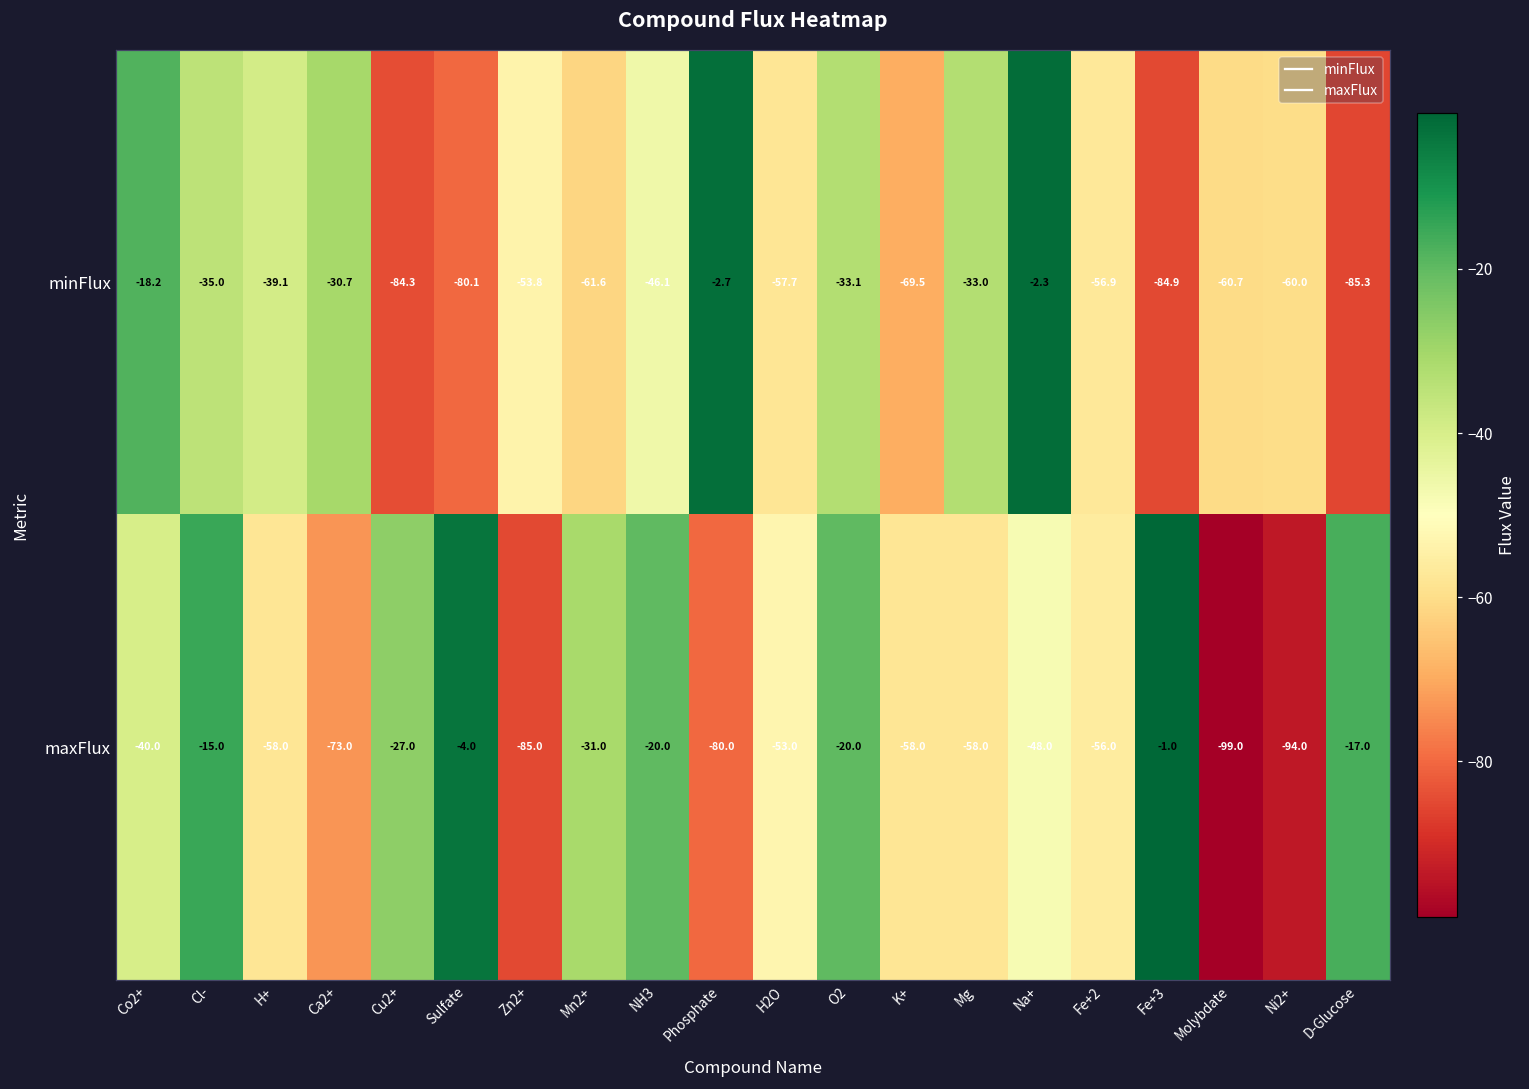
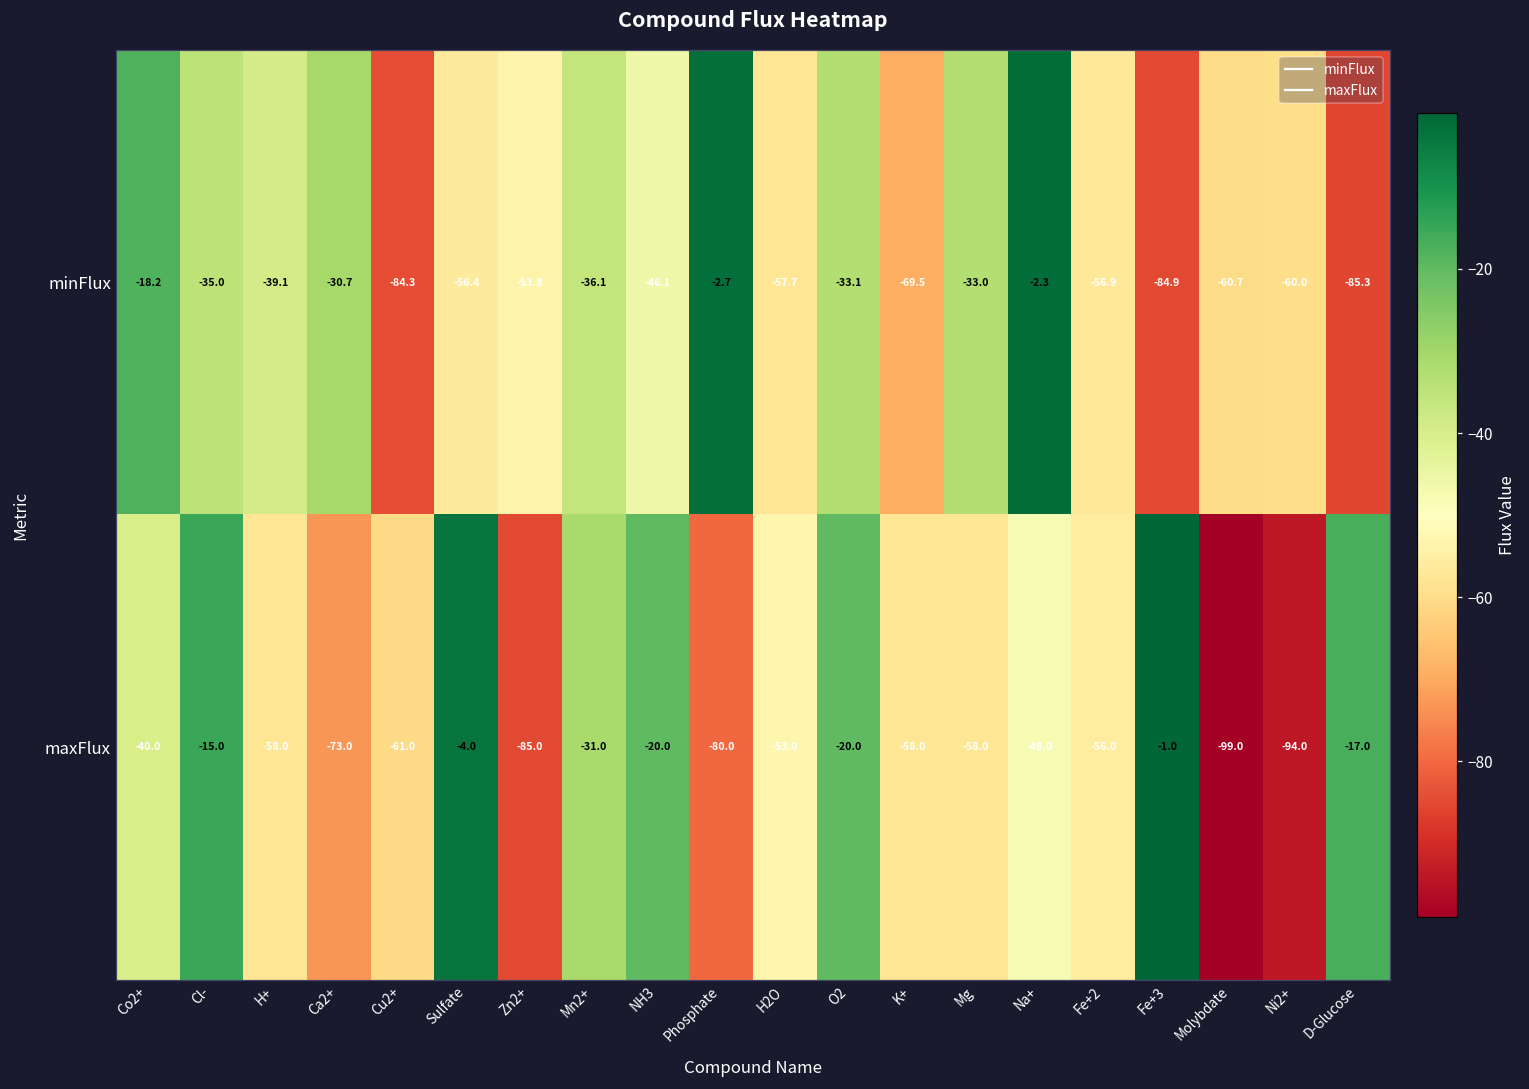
  {
    "minFlux": {
      "Co2+": -18.2,
      "Cl-": -35.0,
      "H+": -39.1,
      "Ca2+": -30.7,
      "Cu2+": -84.3,
-     "Sulfate": -80.1,
+     "Sulfate": -56.4,
      "Zn2+": -53.8,
-     "Mn2+": -61.6,
+     "Mn2+": -36.1,
      "NH3": -46.1,
      "Phosphate": -2.7,
      "H2O": -57.7,
      "O2": -33.1,
      "K+": -69.5,
      "Mg": -33.0,
      "Na+": -2.3,
      "Fe+2": -56.9,
      "Fe+3": -84.9,
      "Molybdate": -60.7,
      "Ni2+": -60.0,
      "D-Glucose": -85.3
    },
    "maxFlux": {
      "Co2+": -40.0,
      "Cl-": -15.0,
      "H+": -58.0,
      "Ca2+": -73.0,
-     "Cu2+": -27.0,
+     "Cu2+": -61.0,
      "Sulfate": -4.0,
      "Zn2+": -85.0,
      "Mn2+": -31.0,
      "NH3": -20.0,
      "Phosphate": -80.0,
      "H2O": -53.0,
      "O2": -20.0,
      "K+": -58.0,
      "Mg": -58.0,
      "Na+": -48.0,
      "Fe+2": -56.0,
      "Fe+3": -1.0,
      "Molybdate": -99.0,
      "Ni2+": -94.0,
      "D-Glucose": -17.0
    }
  }
